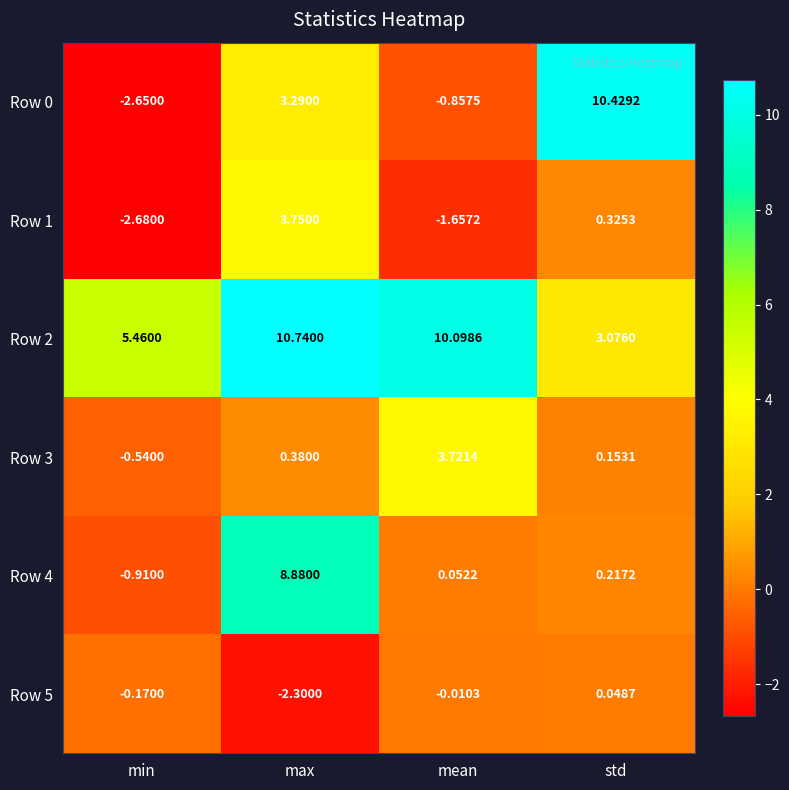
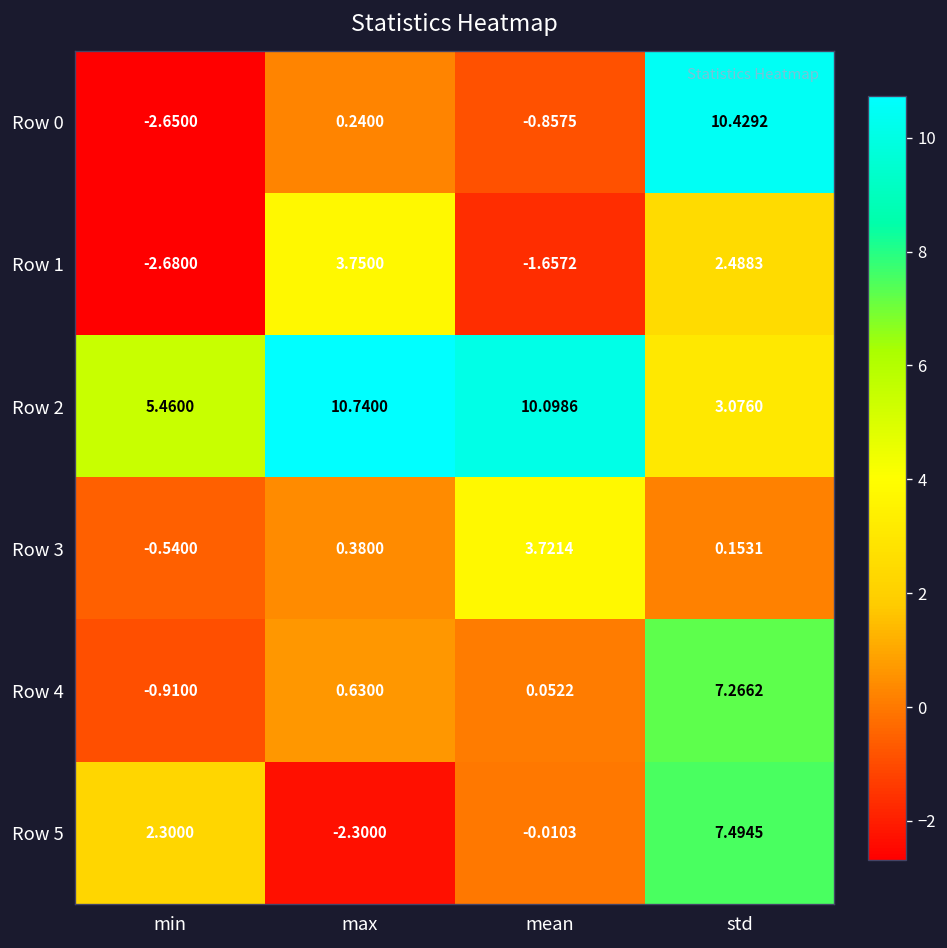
  {
    "Row 0": {
      "min": -2.6500,
-     "max": 3.2900,
+     "max": 0.2400,
      "mean": -0.8575
    },
    "Row 1": {
      "min": -2.6800,
      "max": 3.7500,
      "mean": -1.6572,
-     "std": 0.3253
+     "std": 2.4883
    },
    "Row 2": {
      "min": 5.4600,
      "max": 10.7400,
      "mean": 10.0986,
      "std": 3.0760
    },
    "Row 3": {
      "min": -0.5400,
      "max": 0.3800,
      "mean": 3.7214,
      "std": 0.1531
    },
    "Row 4": {
      "min": -0.9100,
-     "max": 8.8800,
+     "max": 0.6300,
      "mean": 0.0522,
-     "std": 0.2172
+     "std": 7.2662
    },
    "Row 5": {
-     "min": -0.1700,
+     "min": 2.3000,
      "max": -2.3000,
      "mean": -0.0103,
-     "std": 0.0487
+     "std": 7.4945
    }
  }
